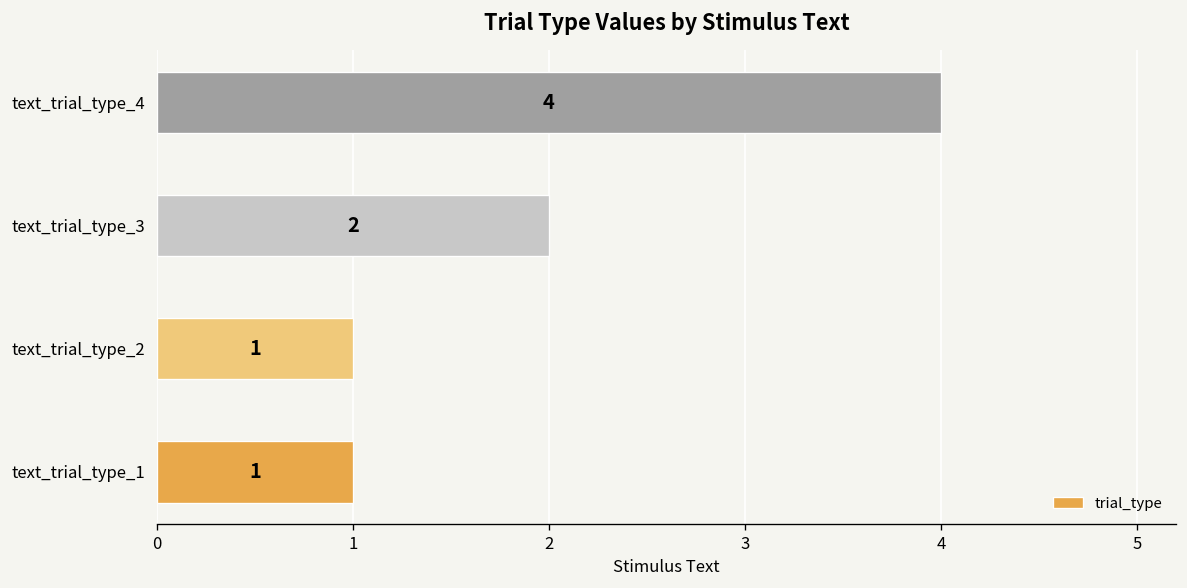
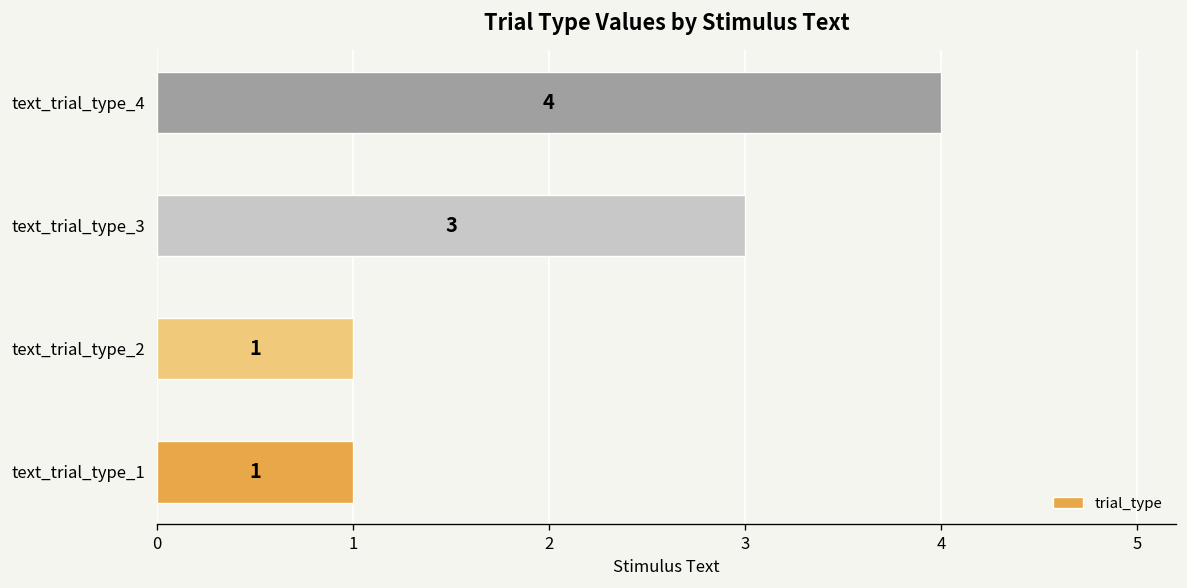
  {
    "text_trial_type_4": 4,
-   "text_trial_type_3": 2,
+   "text_trial_type_3": 3,
    "text_trial_type_2": 1,
    "text_trial_type_1": 1
  }
